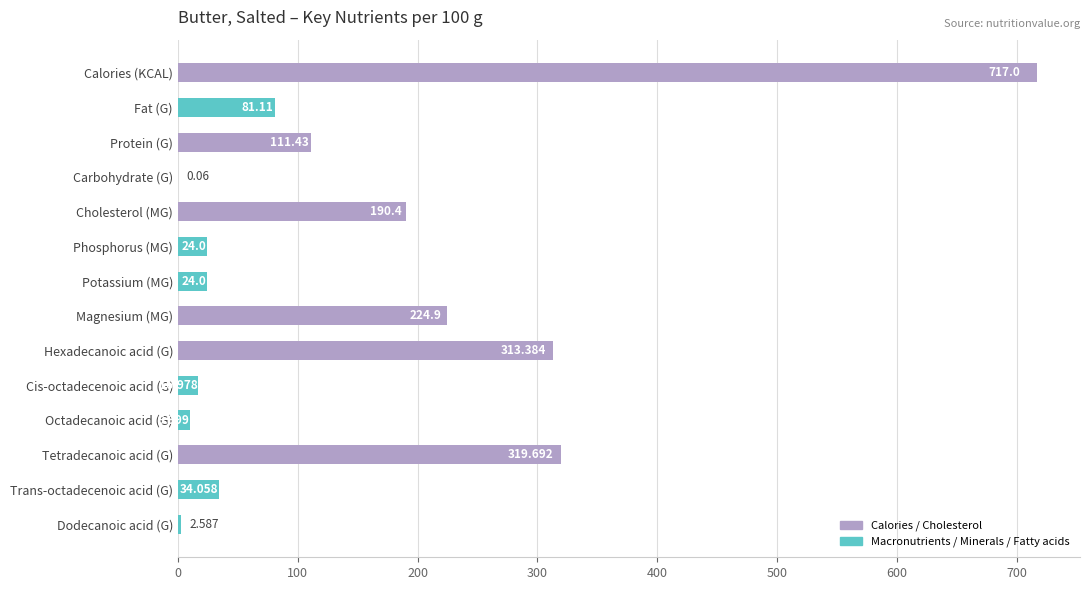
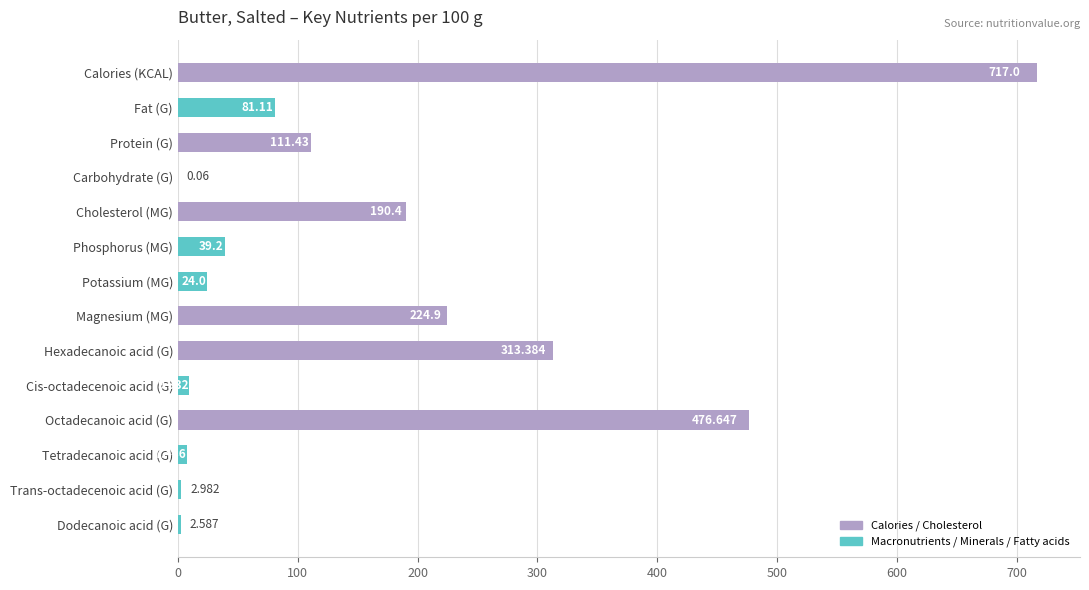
  {
    "Calories (KCAL)": 717.0,
    "Fat (G)": 81.11,
    "Protein (G)": 111.43,
    "Carbohydrate (G)": 0.06,
    "Cholesterol (MG)": 190.4,
-   "Phosphorus (MG)": 24.0,
+   "Phosphorus (MG)": 39.2,
    "Potassium (MG)": 24.0,
    "Magnesium (MG)": 224.9,
    "Hexadecanoic acid (G)": 313.384,
-   "Cis-octadecenoic acid (G)": 17,
-   "Octadecanoic acid (G)": 10,
-   "Tetradecanoic acid (G)": 320,
-   "Trans-octadecenoic acid (G)": 34.058,
+   "Cis-octadecenoic acid (G)": 9,
+   "Octadecanoic acid (G)": 477,
+   "Tetradecanoic acid (G)": 7,
+   "Trans-octadecenoic acid (G)": 2.982,
    "Dodecanoic acid (G)": 2.587
  }
